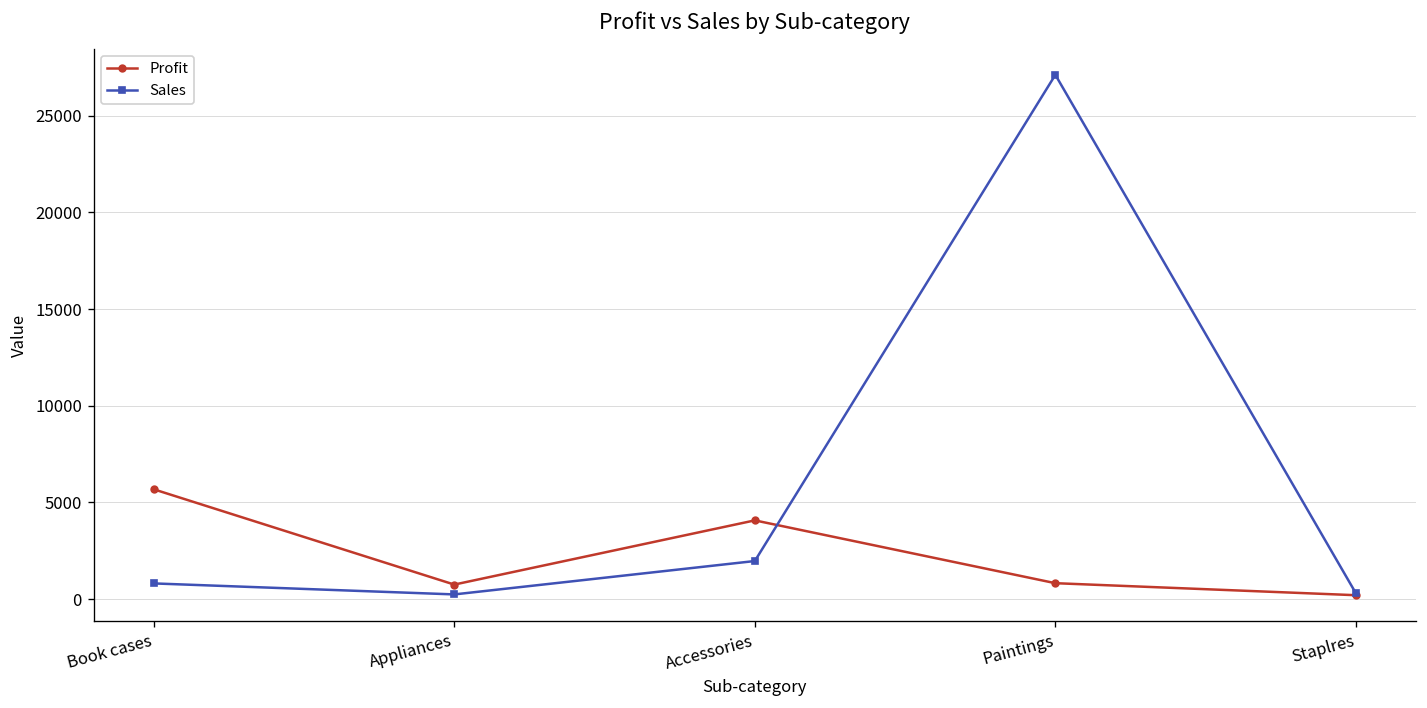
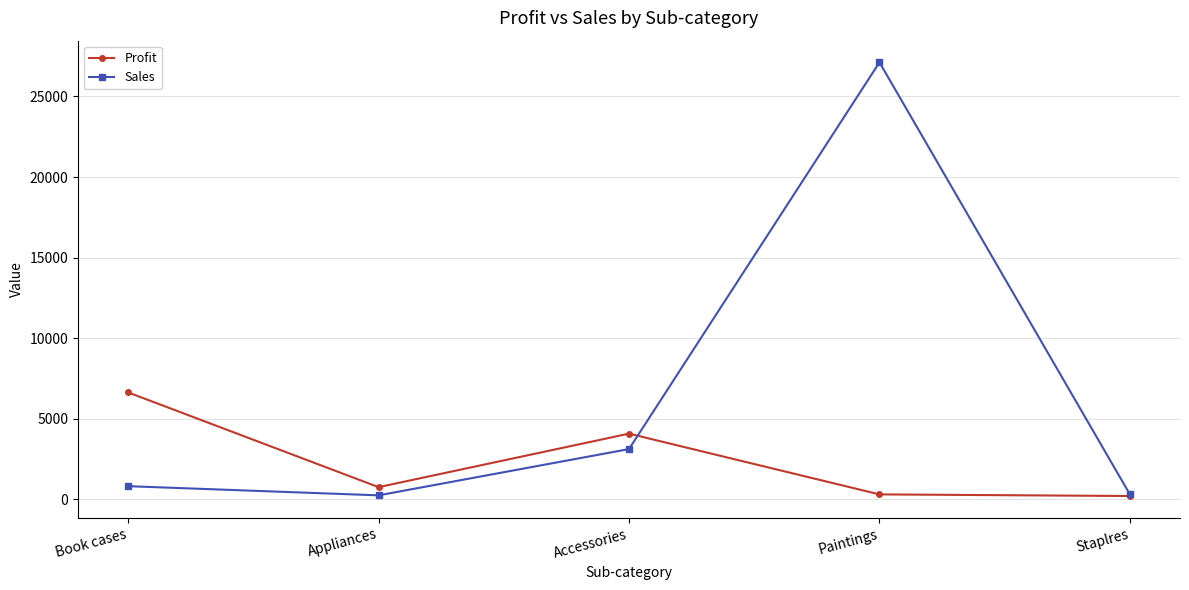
  {
    "Profit": {
-     "Book cases": 5700,
+     "Book cases": 6600,
      "Appliances": 800,
      "Accessories": 4100,
-     "Paintings": 800
+     "Paintings": 300
    },
    "Sales": {
      "Book cases": 800,
      "Appliances": 200,
-     "Accessories": 2000,
+     "Accessories": 3100,
      "Paintings": 27100
    }
  }
